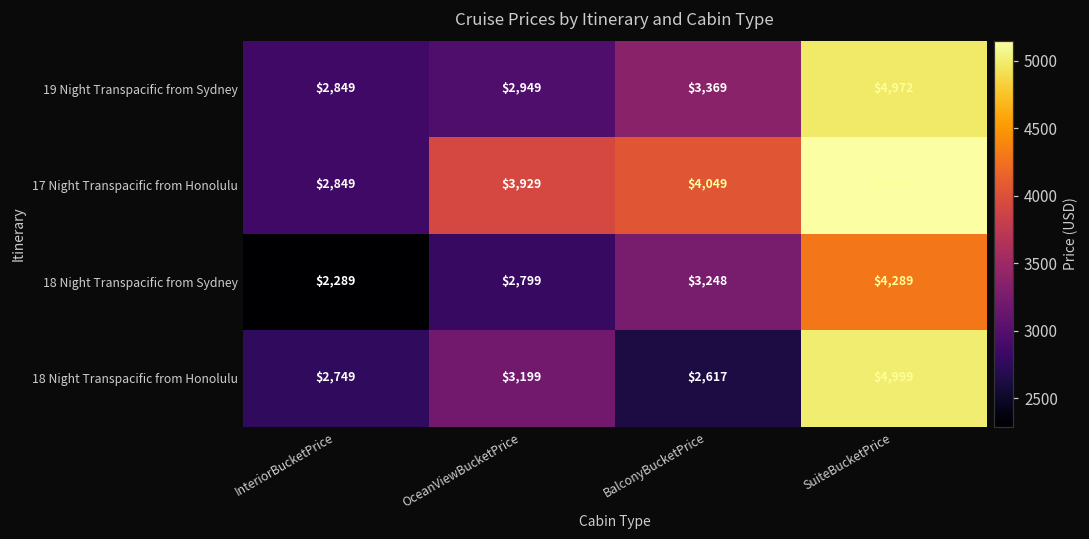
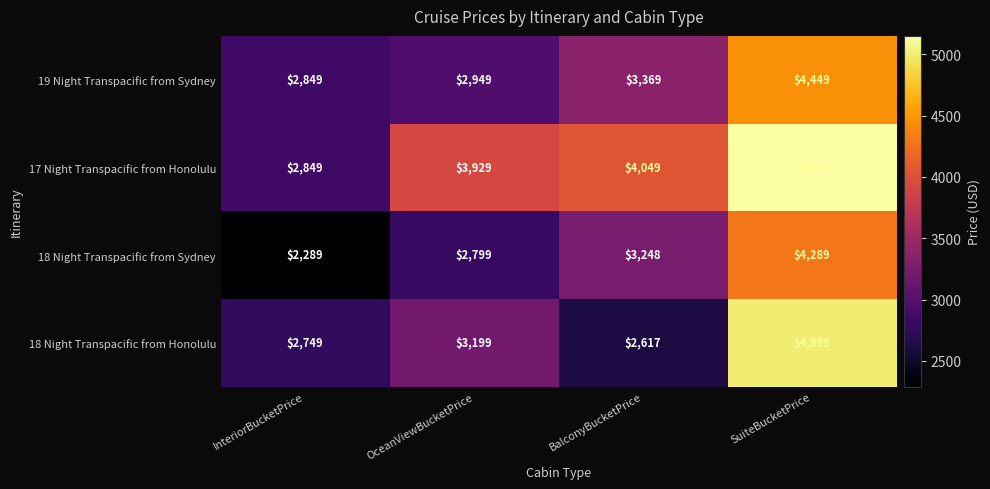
  {
    "19 Night Transpacific from Sydney": {
      "InteriorBucketPrice": "$2,849",
      "OceanViewBucketPrice": "$2,949",
      "BalconyBucketPrice": "$3,369",
-     "SuiteBucketPrice": "$4,972"
+     "SuiteBucketPrice": "$4,449"
    },
    "17 Night Transpacific from Honolulu": {
      "InteriorBucketPrice": "$2,849",
      "OceanViewBucketPrice": "$3,929",
      "BalconyBucketPrice": "$4,049"
    },
    "18 Night Transpacific from Sydney": {
      "InteriorBucketPrice": "$2,289",
      "OceanViewBucketPrice": "$2,799",
      "BalconyBucketPrice": "$3,248",
      "SuiteBucketPrice": "$4,289"
    },
    "18 Night Transpacific from Honolulu": {
      "InteriorBucketPrice": "$2,749",
      "OceanViewBucketPrice": "$3,199",
      "BalconyBucketPrice": "$2,617"
    }
  }
